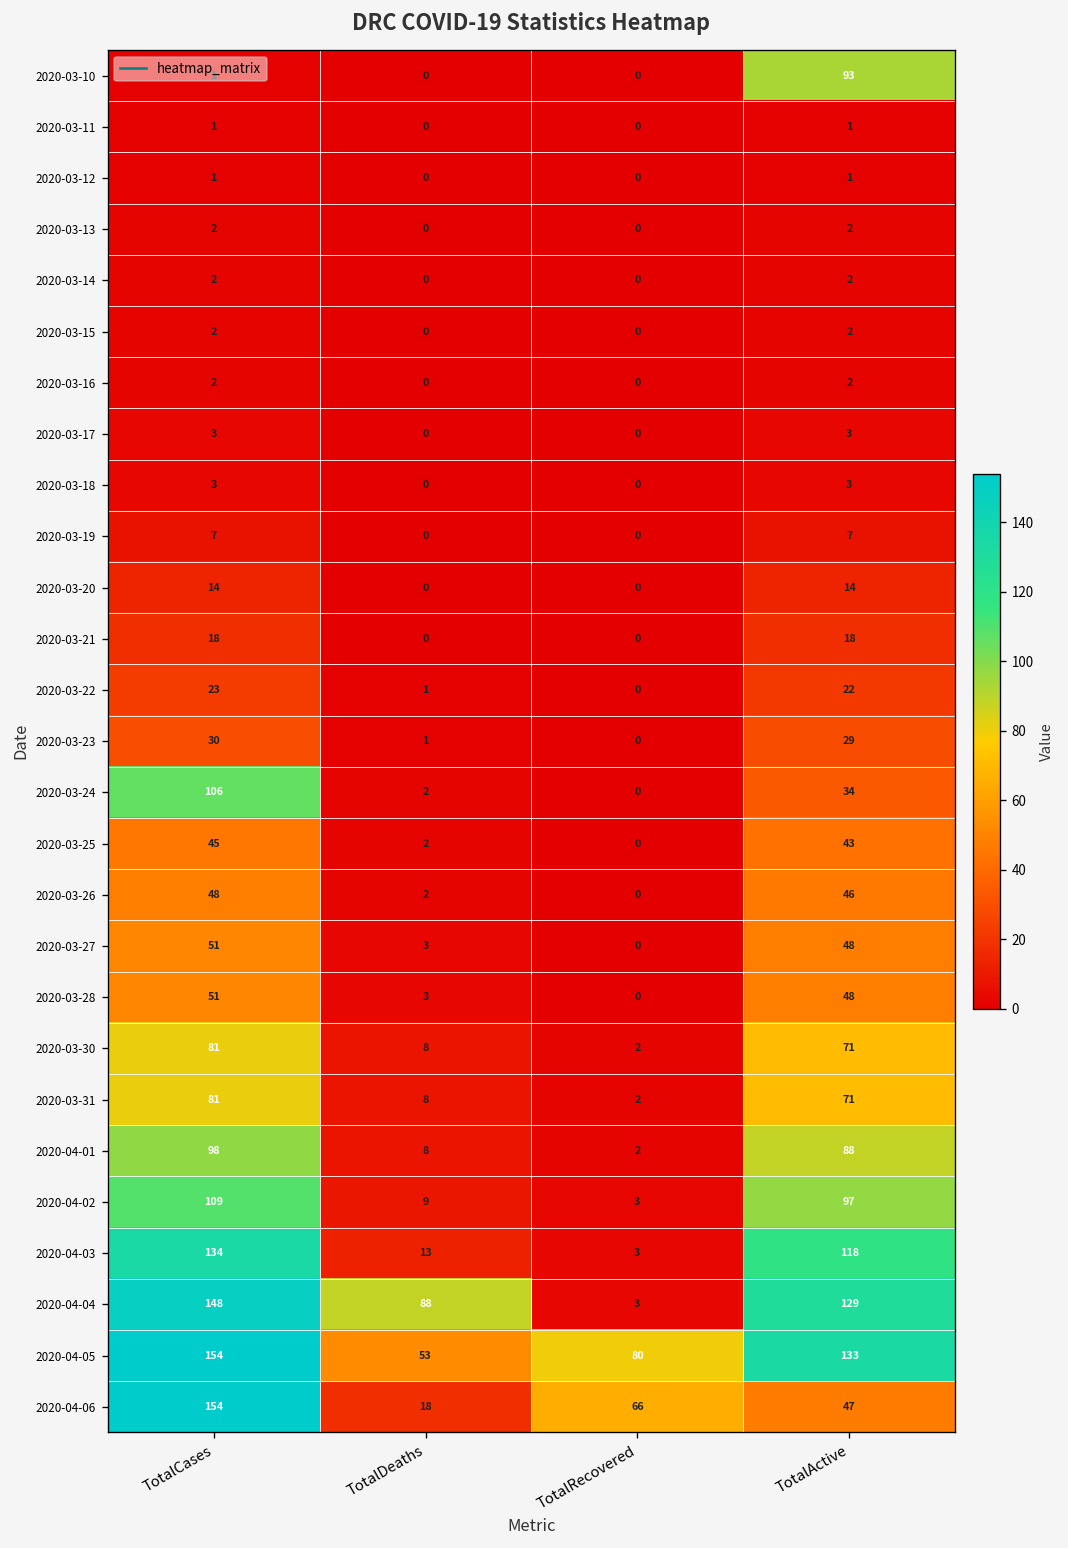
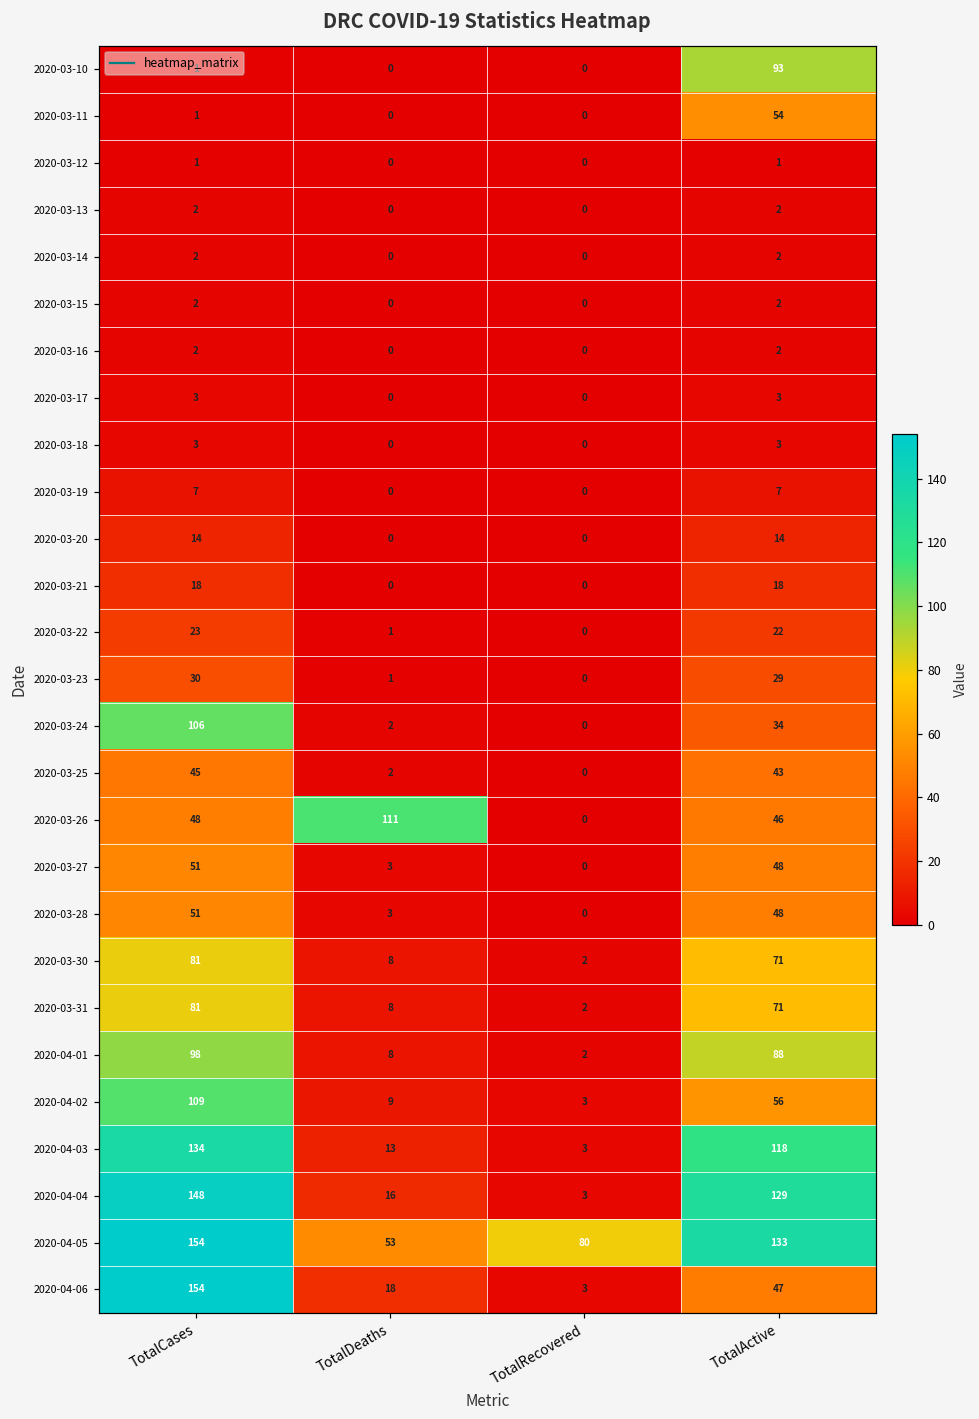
  {
    "2020-03-10": {
      "TotalDeaths": 0,
      "TotalRecovered": 0,
      "TotalActive": 93
    },
    "2020-03-11": {
      "TotalCases": 1,
      "TotalDeaths": 0,
      "TotalRecovered": 0,
-     "TotalActive": 1
+     "TotalActive": 54
    },
    "2020-03-12": {
      "TotalCases": 1,
      "TotalDeaths": 0,
      "TotalRecovered": 0,
      "TotalActive": 1
    },
    "2020-03-13": {
      "TotalCases": 2,
      "TotalDeaths": 0,
      "TotalRecovered": 0,
      "TotalActive": 2
    },
    "2020-03-14": {
      "TotalCases": 2,
      "TotalDeaths": 0,
      "TotalRecovered": 0,
      "TotalActive": 2
    },
    "2020-03-15": {
      "TotalCases": 2,
      "TotalDeaths": 0,
      "TotalRecovered": 0,
      "TotalActive": 2
    },
    "2020-03-16": {
      "TotalCases": 2,
      "TotalDeaths": 0,
      "TotalRecovered": 0,
      "TotalActive": 2
    },
    "2020-03-17": {
      "TotalCases": 3,
      "TotalDeaths": 0,
      "TotalRecovered": 0,
      "TotalActive": 3
    },
    "2020-03-18": {
      "TotalCases": 3,
      "TotalDeaths": 0,
      "TotalRecovered": 0,
      "TotalActive": 3
    },
    "2020-03-19": {
      "TotalCases": 7,
      "TotalDeaths": 0,
      "TotalRecovered": 0,
      "TotalActive": 7
    },
    "2020-03-20": {
      "TotalCases": 14,
      "TotalDeaths": 0,
      "TotalRecovered": 0,
      "TotalActive": 14
    },
    "2020-03-21": {
      "TotalCases": 18,
      "TotalDeaths": 0,
      "TotalRecovered": 0,
      "TotalActive": 18
    },
    "2020-03-22": {
      "TotalCases": 23,
      "TotalDeaths": 1,
      "TotalRecovered": 0,
      "TotalActive": 22
    },
    "2020-03-23": {
      "TotalCases": 30,
      "TotalDeaths": 1,
      "TotalRecovered": 0,
      "TotalActive": 29
    },
    "2020-03-24": {
      "TotalCases": 106,
      "TotalDeaths": 2,
      "TotalRecovered": 0,
      "TotalActive": 34
    },
    "2020-03-25": {
      "TotalCases": 45,
      "TotalDeaths": 2,
      "TotalRecovered": 0,
      "TotalActive": 43
    },
    "2020-03-26": {
      "TotalCases": 48,
-     "TotalDeaths": 2,
+     "TotalDeaths": 111,
      "TotalRecovered": 0,
      "TotalActive": 46
    },
    "2020-03-27": {
      "TotalCases": 51,
      "TotalDeaths": 3,
      "TotalRecovered": 0,
      "TotalActive": 48
    },
    "2020-03-28": {
      "TotalCases": 51,
      "TotalDeaths": 3,
      "TotalRecovered": 0,
      "TotalActive": 48
    },
    "2020-03-30": {
      "TotalCases": 81,
      "TotalDeaths": 8,
      "TotalRecovered": 2,
      "TotalActive": 71
    },
    "2020-03-31": {
      "TotalCases": 81,
      "TotalDeaths": 8,
      "TotalRecovered": 2,
      "TotalActive": 71
    },
    "2020-04-01": {
      "TotalCases": 98,
      "TotalDeaths": 8,
      "TotalRecovered": 2,
      "TotalActive": 88
    },
    "2020-04-02": {
      "TotalCases": 109,
      "TotalDeaths": 9,
      "TotalRecovered": 3,
-     "TotalActive": 97
+     "TotalActive": 56
    },
    "2020-04-03": {
      "TotalCases": 134,
      "TotalDeaths": 13,
      "TotalRecovered": 3,
      "TotalActive": 118
    },
    "2020-04-04": {
      "TotalCases": 148,
-     "TotalDeaths": 88,
+     "TotalDeaths": 16,
      "TotalRecovered": 3,
      "TotalActive": 129
    },
    "2020-04-05": {
      "TotalCases": 154,
      "TotalDeaths": 53,
      "TotalRecovered": 80,
      "TotalActive": 133
    },
    "2020-04-06": {
      "TotalCases": 154,
      "TotalDeaths": 18,
-     "TotalRecovered": 66,
+     "TotalRecovered": 3,
      "TotalActive": 47
    }
  }
